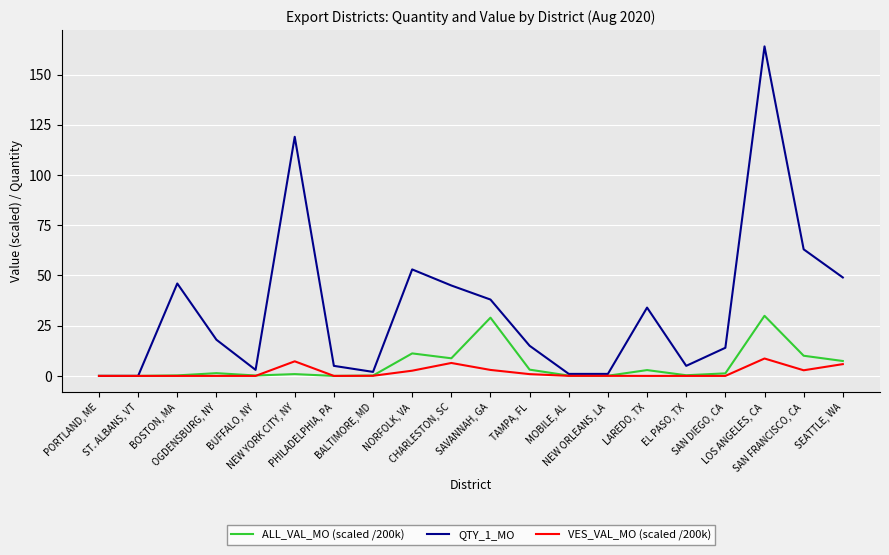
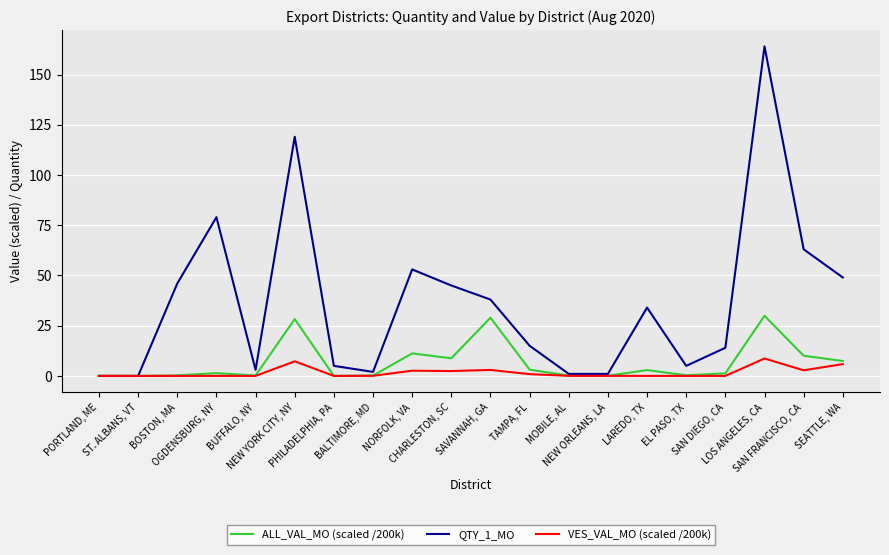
  {
    "ALL_VAL_MO (scaled /200k)": {
      "OGDENSBURG, NY": 1,
-     "NEW YORK CITY, NY": 1,
+     "NEW YORK CITY, NY": 28,
      "NORFOLK, VA": 11,
      "CHARLESTON, SC": 9,
      "SAVANNAH, GA": 29,
      "TAMPA, FL": 3,
      "LAREDO, TX": 3,
      "SAN DIEGO, CA": 1,
      "LOS ANGELES, CA": 30,
      "SAN FRANCISCO, CA": 10,
      "SEATTLE, WA": 7
    },
    "QTY_1_MO": {
      "BOSTON, MA": 46,
-     "OGDENSBURG, NY": 18,
+     "OGDENSBURG, NY": 79,
      "BUFFALO, NY": 3,
      "NEW YORK CITY, NY": 119,
      "PHILADELPHIA, PA": 5,
      "BALTIMORE, MD": 2,
      "NORFOLK, VA": 53,
      "CHARLESTON, SC": 45,
      "SAVANNAH, GA": 38,
      "TAMPA, FL": 15,
      "LAREDO, TX": 34,
      "EL PASO, TX": 5,
      "SAN DIEGO, CA": 14,
      "LOS ANGELES, CA": 164,
      "SAN FRANCISCO, CA": 63,
      "SEATTLE, WA": 49
    },
    "VES_VAL_MO (scaled /200k)": {
      "OGDENSBURG, NY": 0,
      "NEW YORK CITY, NY": 7,
      "NORFOLK, VA": 3,
-     "CHARLESTON, SC": 6,
+     "CHARLESTON, SC": 2,
      "SAVANNAH, GA": 3,
      "TAMPA, FL": 1,
      "LAREDO, TX": 0,
      "SAN DIEGO, CA": 0,
      "LOS ANGELES, CA": 9,
      "SAN FRANCISCO, CA": 3,
      "SEATTLE, WA": 6
    }
  }
